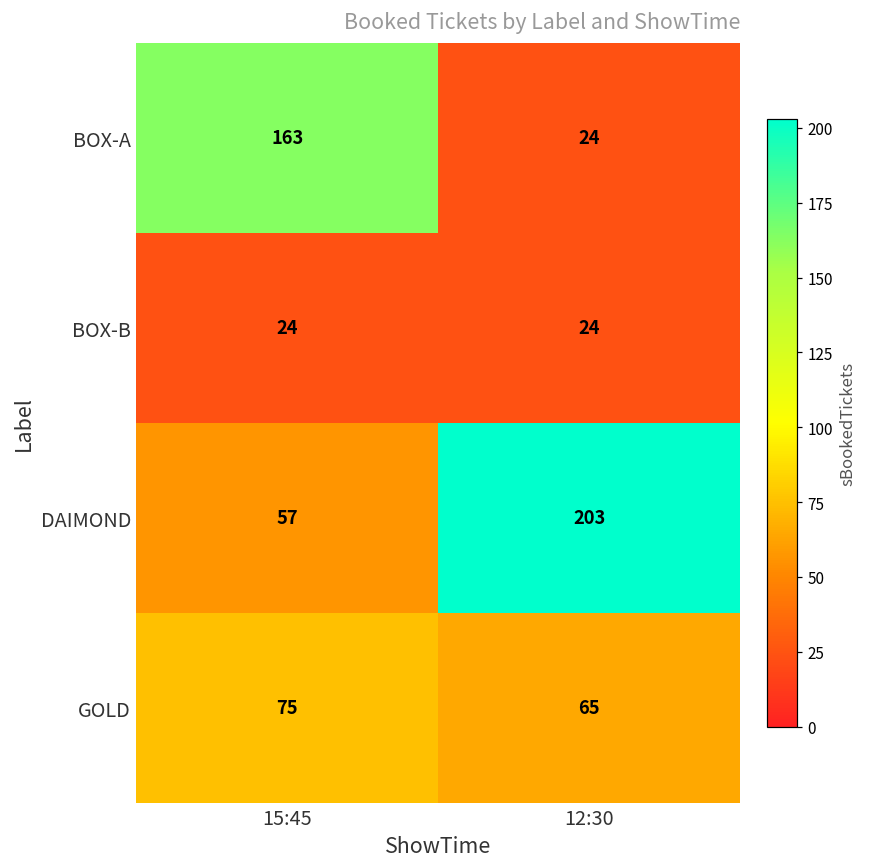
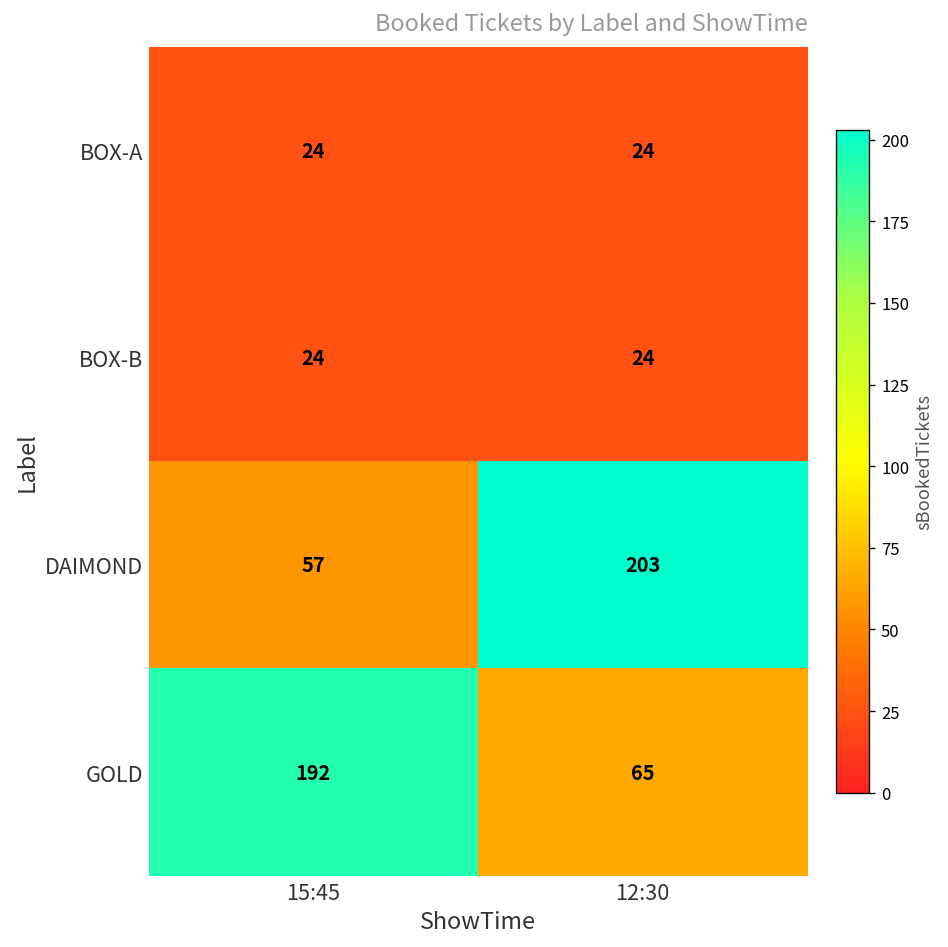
  {
    "BOX-A": {
-     "15:45": 163,
+     "15:45": 24,
      "12:30": 24
    },
    "BOX-B": {
      "15:45": 24,
      "12:30": 24
    },
    "DAIMOND": {
      "15:45": 57,
      "12:30": 203
    },
    "GOLD": {
-     "15:45": 75,
+     "15:45": 192,
      "12:30": 65
    }
  }
